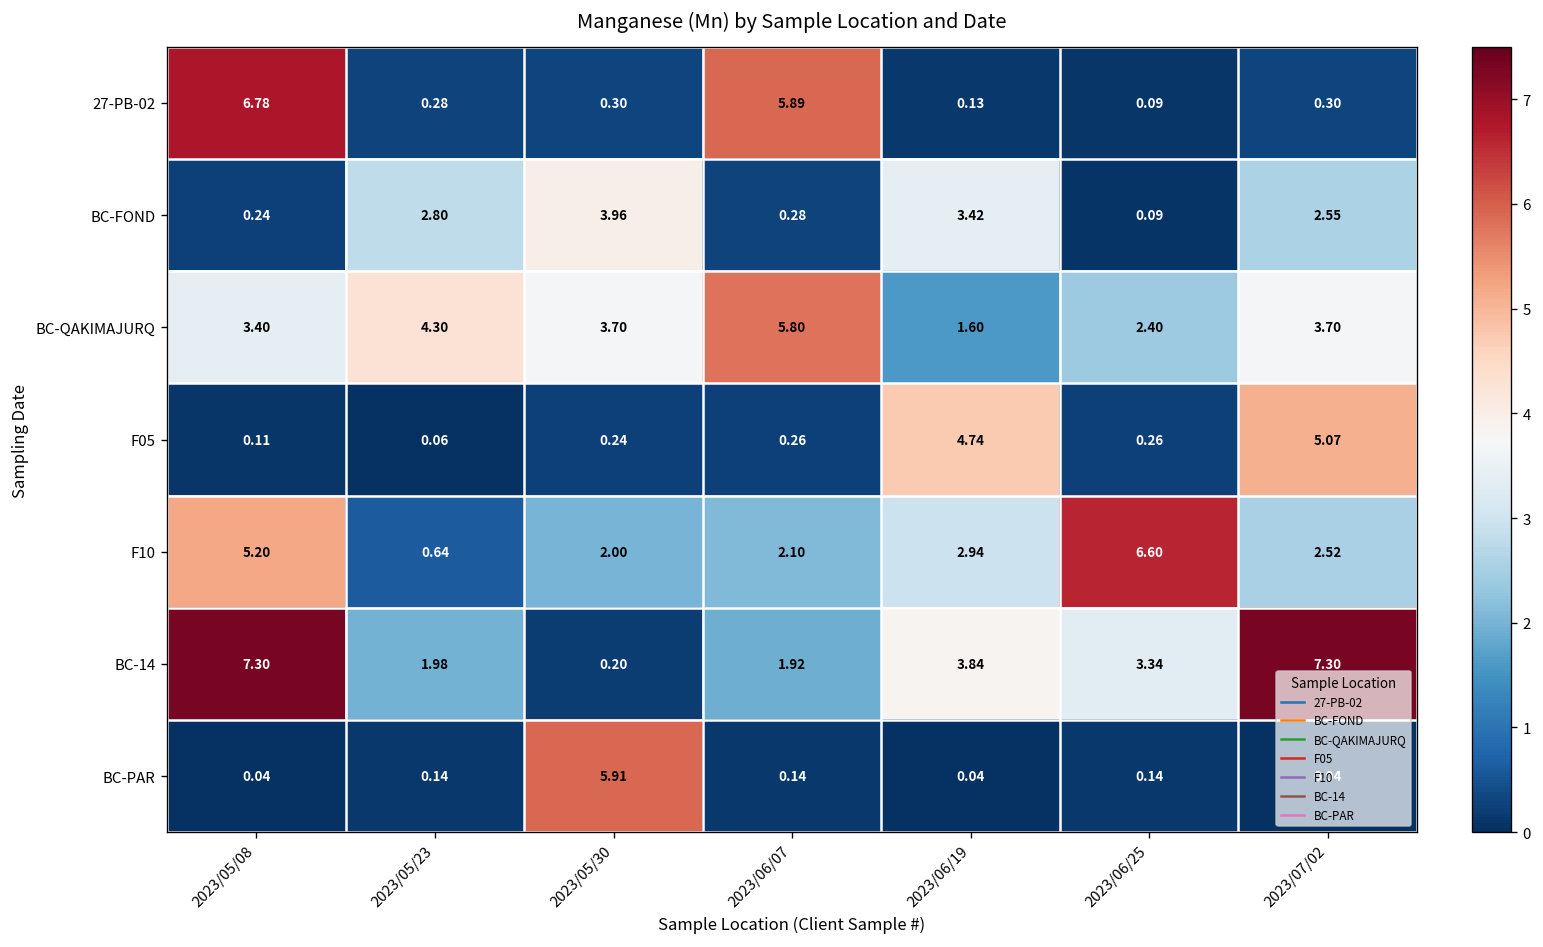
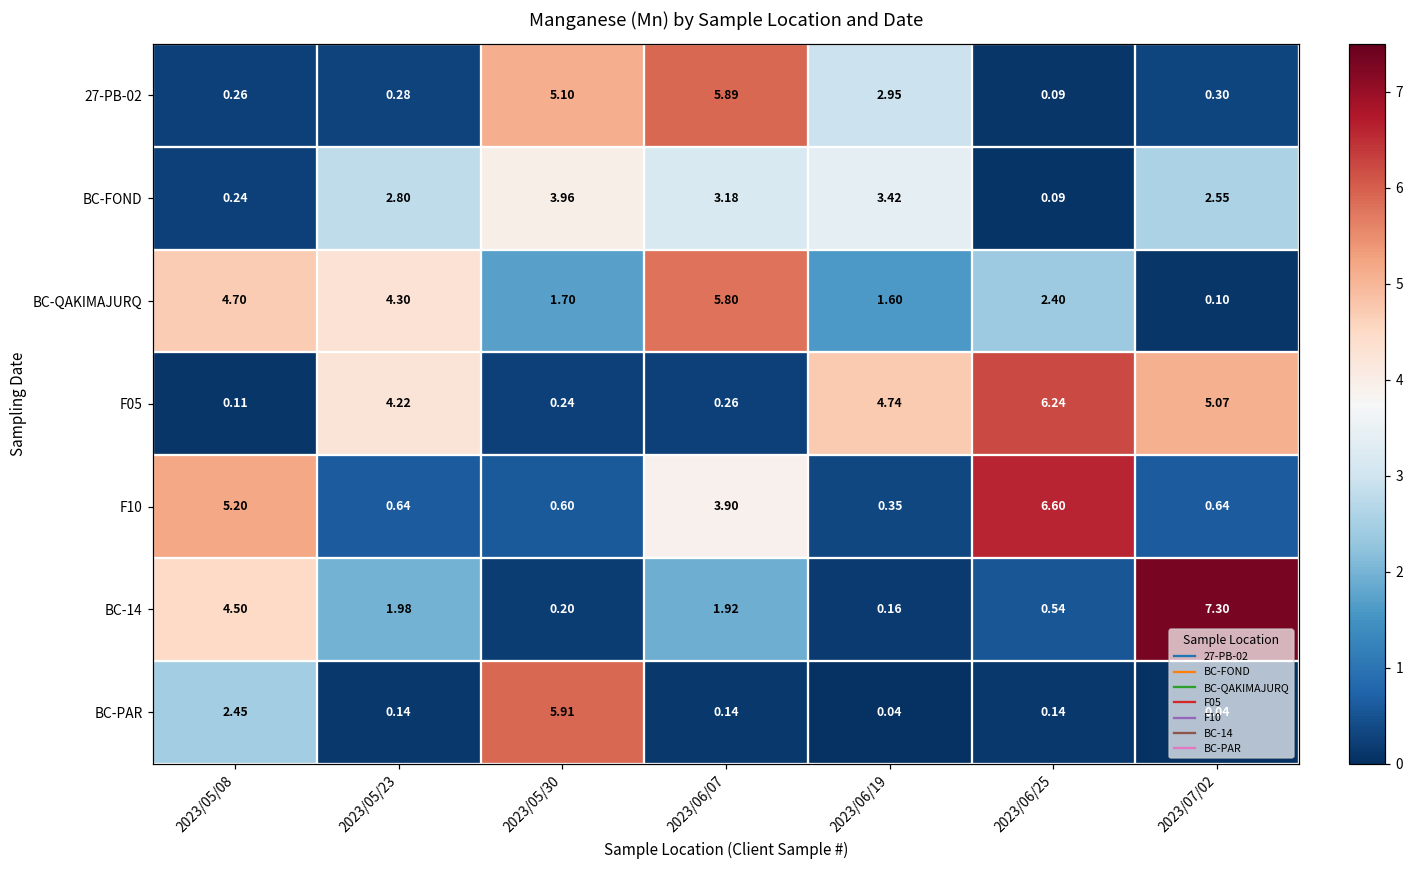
  {
    "27-PB-02": {
-     "2023/05/08": 6.78,
+     "2023/05/08": 0.26,
      "2023/05/23": 0.28,
-     "2023/05/30": 0.30,
+     "2023/05/30": 5.10,
      "2023/06/07": 5.89,
-     "2023/06/19": 0.13,
+     "2023/06/19": 2.95,
      "2023/06/25": 0.09,
      "2023/07/02": 0.30
    },
    "BC-FOND": {
      "2023/05/08": 0.24,
      "2023/05/23": 2.80,
      "2023/05/30": 3.96,
-     "2023/06/07": 0.28,
+     "2023/06/07": 3.18,
      "2023/06/19": 3.42,
      "2023/06/25": 0.09,
      "2023/07/02": 2.55
    },
    "BC-QAKIMAJURQ": {
-     "2023/05/08": 3.40,
+     "2023/05/08": 4.70,
      "2023/05/23": 4.30,
-     "2023/05/30": 3.70,
+     "2023/05/30": 1.70,
      "2023/06/07": 5.80,
      "2023/06/19": 1.60,
      "2023/06/25": 2.40,
-     "2023/07/02": 3.70
+     "2023/07/02": 0.10
    },
    "F05": {
      "2023/05/08": 0.11,
-     "2023/05/23": 0.06,
+     "2023/05/23": 4.22,
      "2023/05/30": 0.24,
      "2023/06/07": 0.26,
      "2023/06/19": 4.74,
-     "2023/06/25": 0.26,
+     "2023/06/25": 6.24,
      "2023/07/02": 5.07
    },
    "F10": {
      "2023/05/08": 5.20,
      "2023/05/23": 0.64,
-     "2023/05/30": 2.00,
-     "2023/06/07": 2.10,
-     "2023/06/19": 2.94,
+     "2023/05/30": 0.60,
+     "2023/06/07": 3.90,
+     "2023/06/19": 0.35,
      "2023/06/25": 6.60,
-     "2023/07/02": 2.52
+     "2023/07/02": 0.64
    },
    "BC-14": {
-     "2023/05/08": 7.30,
+     "2023/05/08": 4.50,
      "2023/05/23": 1.98,
      "2023/05/30": 0.20,
      "2023/06/07": 1.92,
-     "2023/06/19": 3.84,
-     "2023/06/25": 3.34,
+     "2023/06/19": 0.16,
+     "2023/06/25": 0.54,
      "2023/07/02": 7.30
    },
    "BC-PAR": {
-     "2023/05/08": 0.04,
+     "2023/05/08": 2.45,
      "2023/05/23": 0.14,
      "2023/05/30": 5.91,
      "2023/06/07": 0.14,
      "2023/06/19": 0.04,
      "2023/06/25": 0.14
    }
  }
